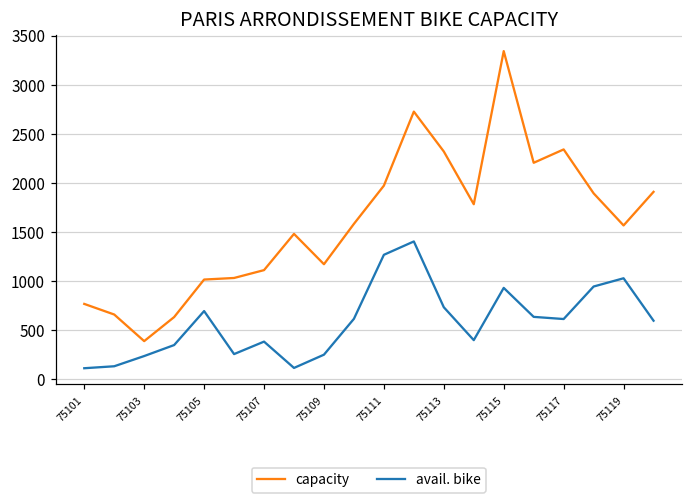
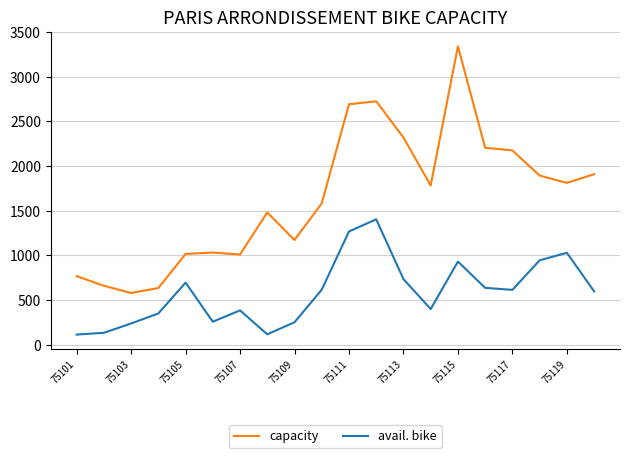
  {
    "capacity": {
      "75101": 800,
-     "75103": 400,
+     "75103": 600,
      "75105": 1000,
-     "75107": 1100,
+     "75107": 1000,
      "75109": 1200,
-     "75111": 2000,
+     "75111": 2700,
      "75113": 2300,
      "75115": 3300,
-     "75117": 2300,
-     "75119": 1600
+     "75117": 2200,
+     "75119": 1800
    },
    "avail. bike": {
      "75101": 100,
      "75103": 200,
      "75105": 700,
      "75107": 400,
      "75109": 300,
      "75111": 1300,
      "75113": 700,
      "75115": 900,
      "75117": 600,
      "75119": 1000
    }
  }
